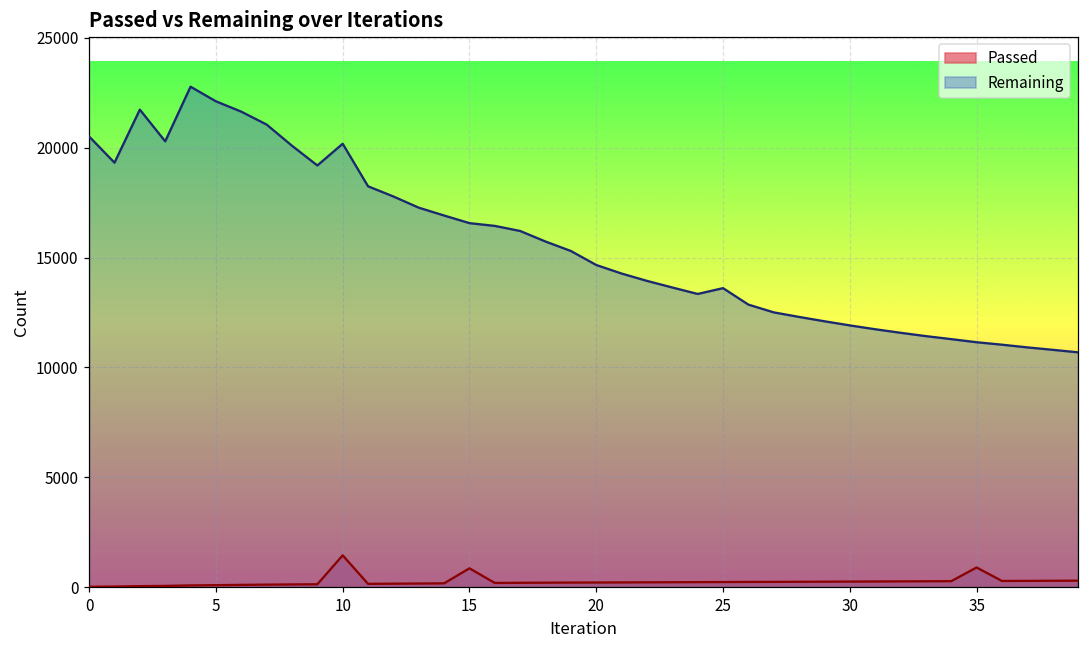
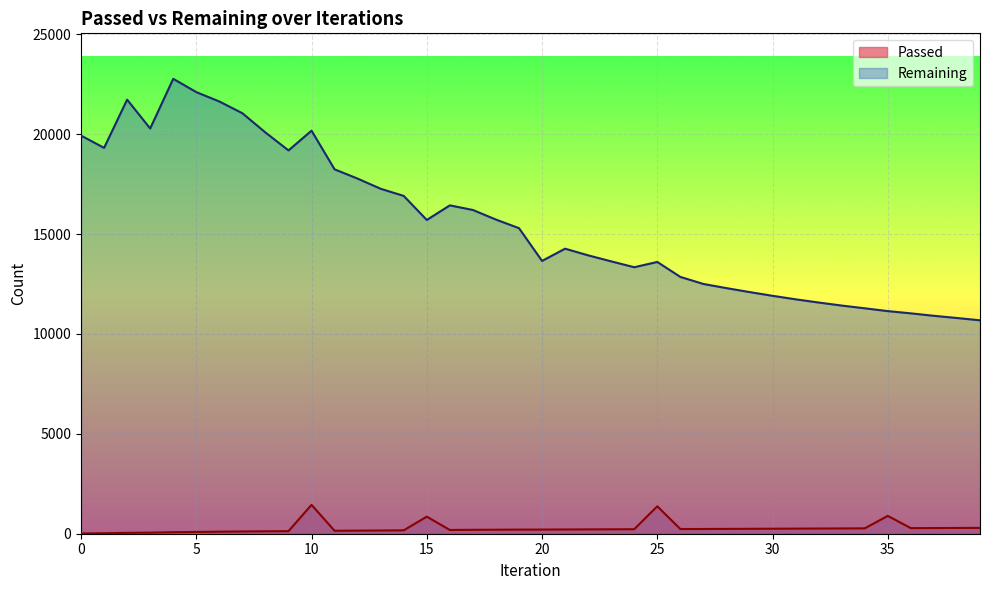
  {
    "Passed": {
      "0": 0,
      "5": 100,
      "10": 1400,
      "15": 900,
      "20": 200,
-     "25": 200,
+     "25": 1400,
      "30": 300,
      "35": 900
    },
    "Remaining": {
-     "0": 20500,
+     "0": 19900,
      "5": 22100,
      "10": 20200,
-     "15": 16600,
-     "20": 14700,
+     "15": 15700,
+     "20": 13700,
      "25": 13600,
      "30": 11900,
      "35": 11100
    }
  }
